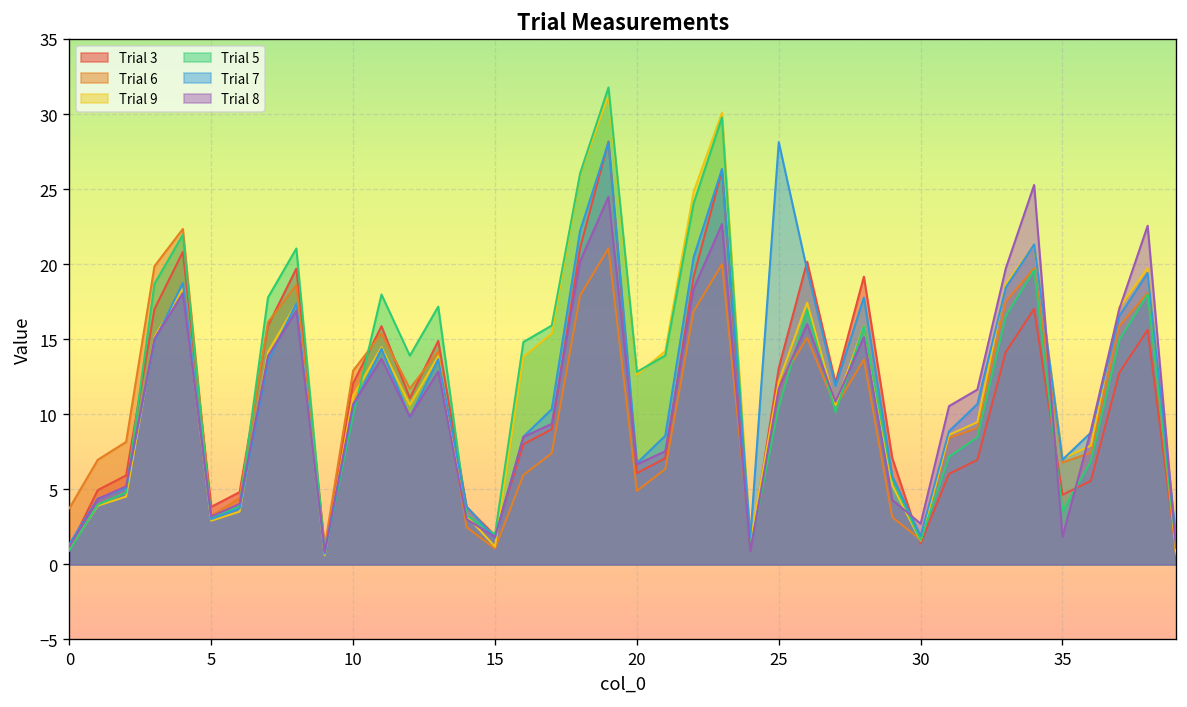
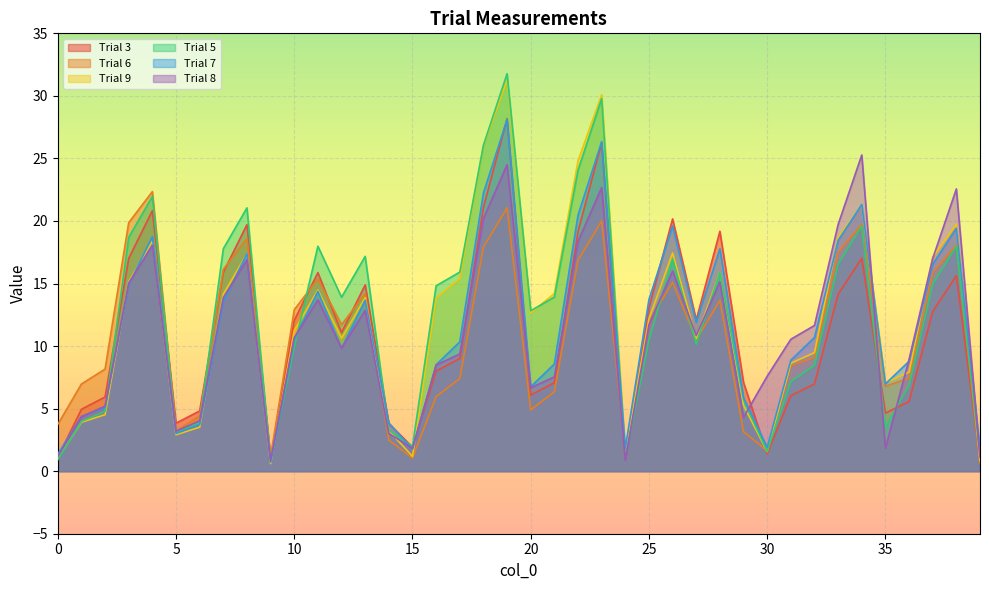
  {
    "Trial 5": {
      "10": 9.9,
      "25": 10.5,
      "35": 3.6
    },
    "Trial 7": {
-     "25": 28.1,
+     "25": 13.7,
      "30": 1.9
    },
    "Trial 8": {
      "25": 11.7,
-     "30": 2.7,
+     "30": 7.6,
      "35": 1.8
    }
  }
